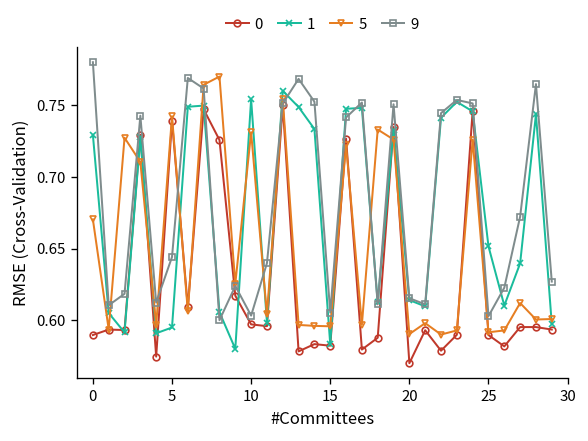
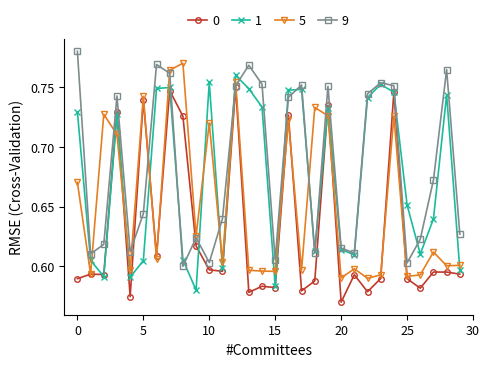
  {
    "0": {
      "0": 0.590,
      "5": 0.739,
      "10": 0.597,
      "20": 0.570
    },
    "1": {
      "0": 0.729,
-     "5": 0.595,
+     "5": 0.605,
      "10": 0.754,
      "25": 0.651
    },
    "5": {
      "0": 0.670,
      "5": 0.742,
-     "10": 0.731,
+     "10": 0.720,
      "15": 0.596,
      "20": 0.590
    },
    "9": {
      "0": 0.780,
      "5": 0.644,
      "10": 0.603,
      "15": 0.605,
      "25": 0.603
    }
  }
